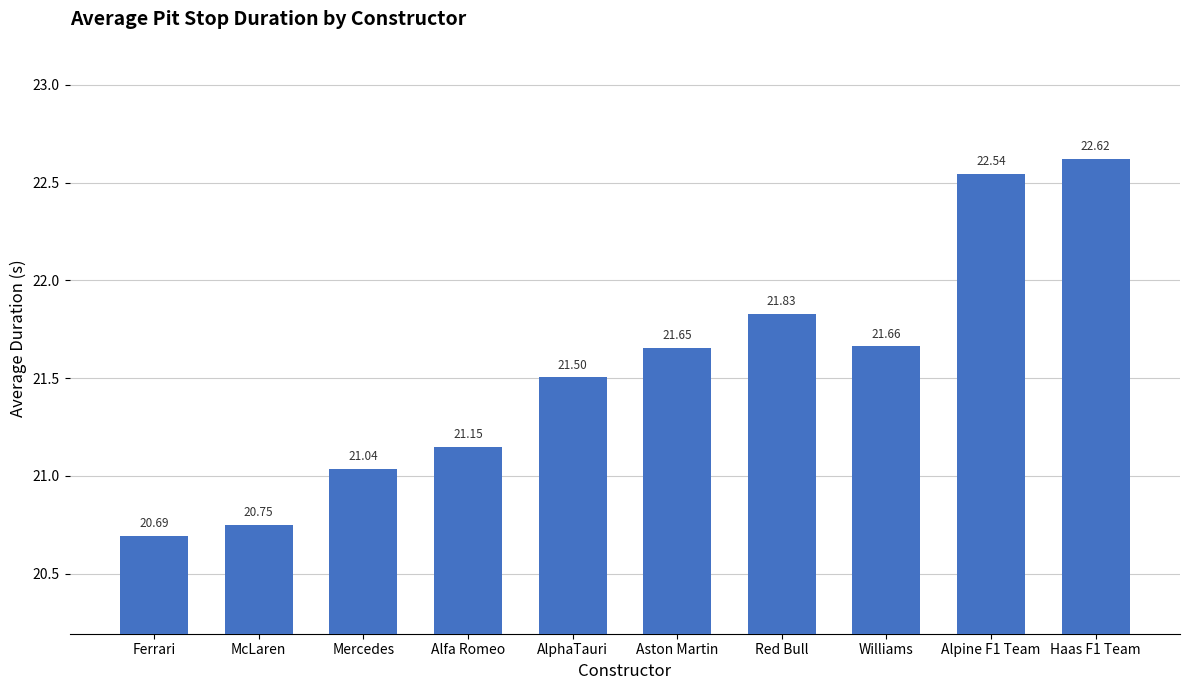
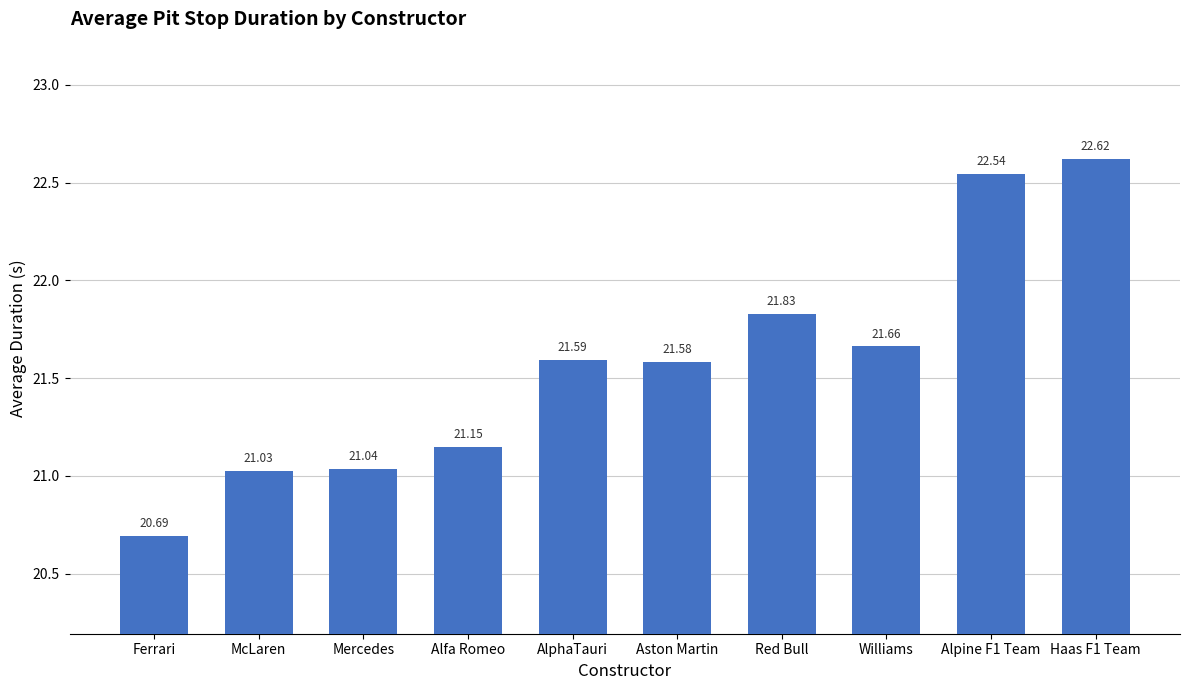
  {
    "Ferrari": 20.69,
-   "McLaren": 20.75,
+   "McLaren": 21.03,
    "Mercedes": 21.04,
    "Alfa Romeo": 21.15,
-   "AlphaTauri": 21.50,
-   "Aston Martin": 21.65,
+   "AlphaTauri": 21.59,
+   "Aston Martin": 21.58,
    "Red Bull": 21.83,
    "Williams": 21.66,
    "Alpine F1 Team": 22.54,
    "Haas F1 Team": 22.62
  }
